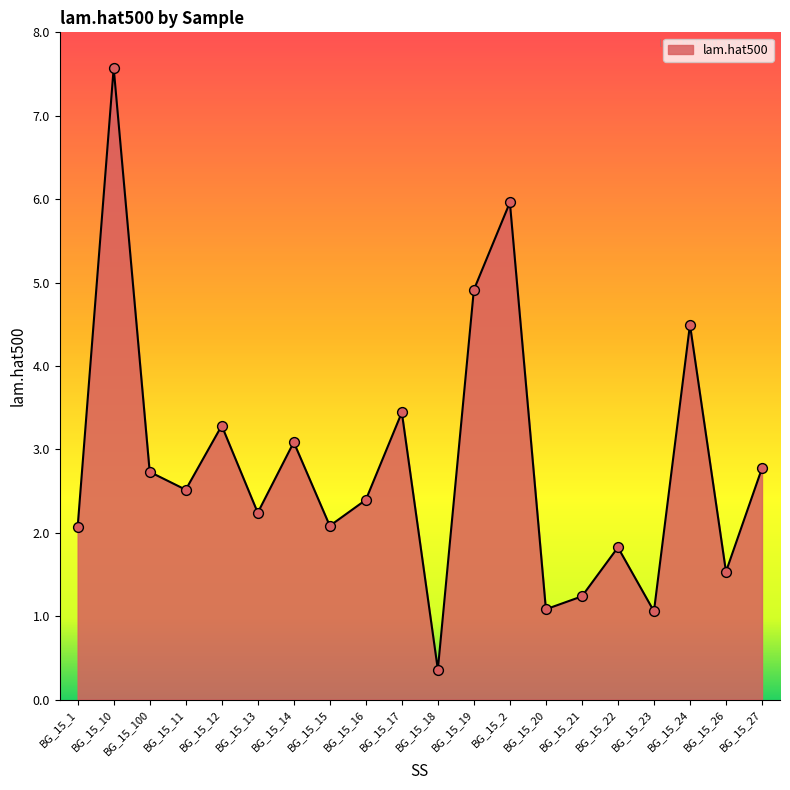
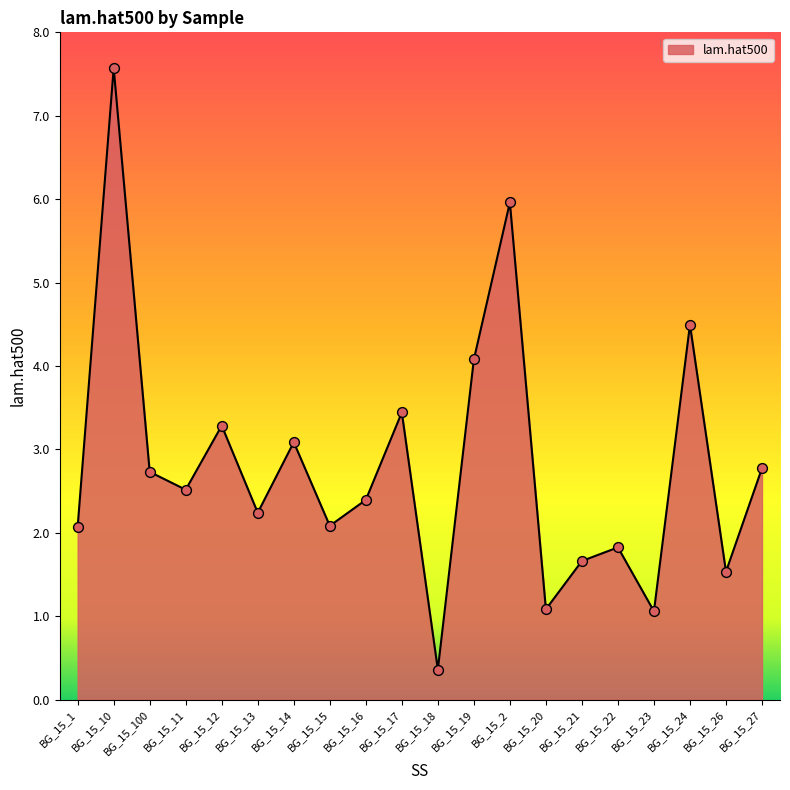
  {
    "BG_15_1": 2.1,
    "BG_15_10": 7.6,
    "BG_15_100": 2.7,
    "BG_15_11": 2.5,
    "BG_15_12": 3.3,
    "BG_15_13": 2.2,
    "BG_15_14": 3.1,
    "BG_15_15": 2.1,
    "BG_15_16": 2.4,
    "BG_15_17": 3.4,
    "BG_15_18": 0.4,
-   "BG_15_19": 4.9,
+   "BG_15_19": 4.1,
    "BG_15_2": 6.0,
    "BG_15_20": 1.1,
-   "BG_15_21": 1.2,
+   "BG_15_21": 1.7,
    "BG_15_22": 1.8,
    "BG_15_23": 1.1,
    "BG_15_24": 4.5,
    "BG_15_26": 1.5,
    "BG_15_27": 2.8
  }
